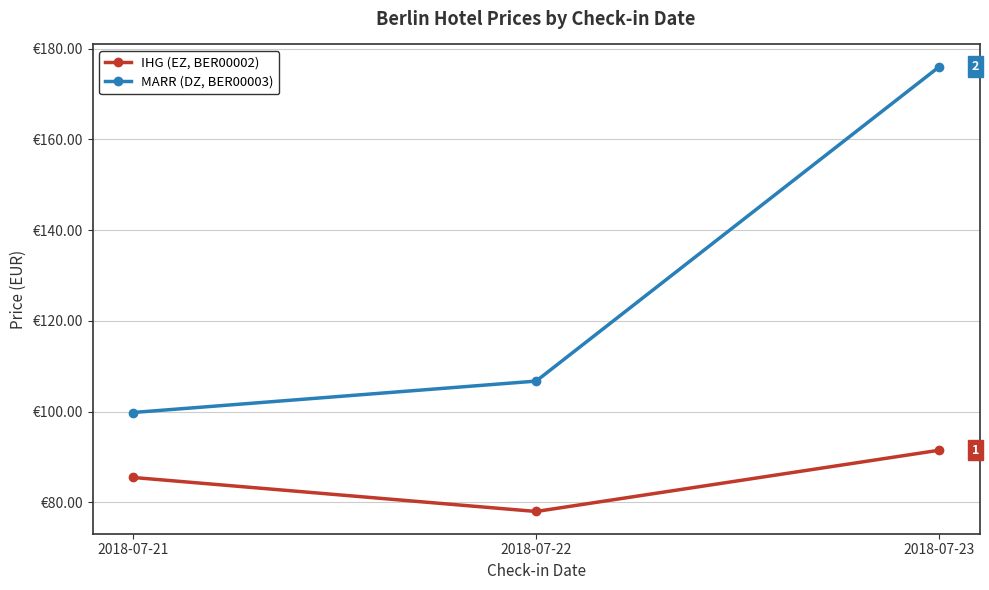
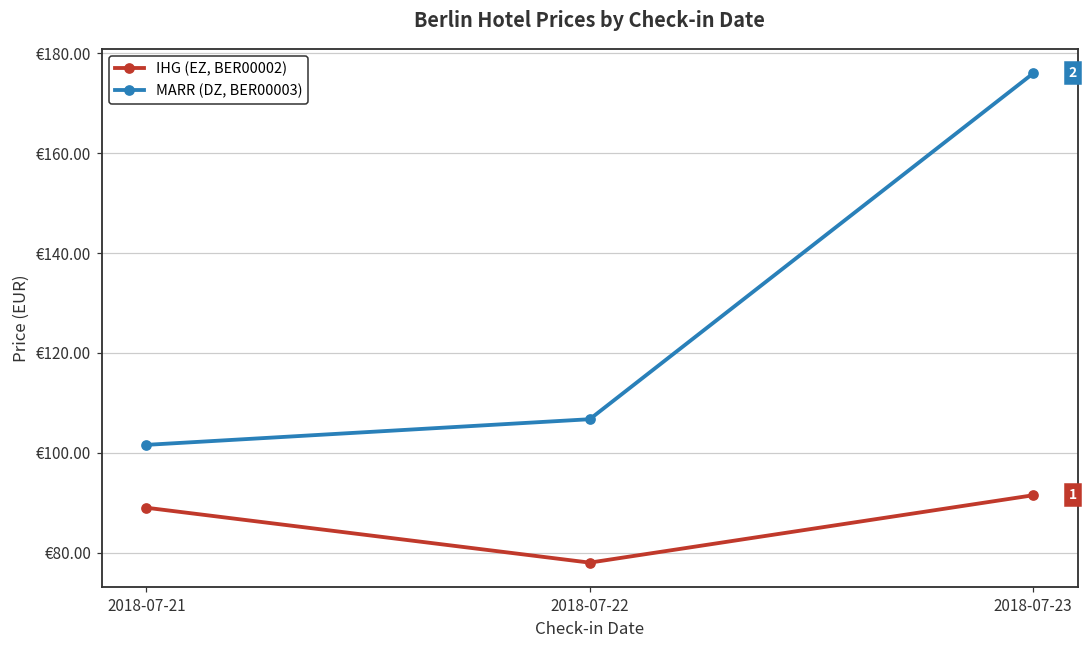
  {
    "IHG (EZ, BER00002)": {
-     "2018-07-21": "€86",
+     "2018-07-21": "€89",
      "2018-07-22": "€78",
      "2018-07-23": "€92"
    },
    "MARR (DZ, BER00003)": {
-     "2018-07-21": "€100",
+     "2018-07-21": "€102",
      "2018-07-22": "€107",
      "2018-07-23": "€176"
    }
  }
